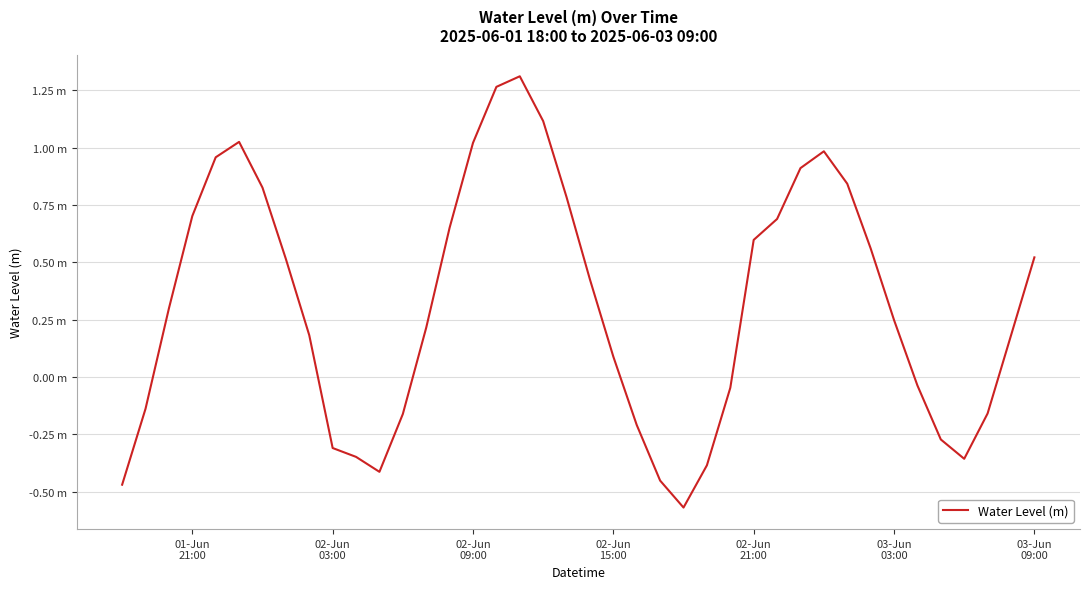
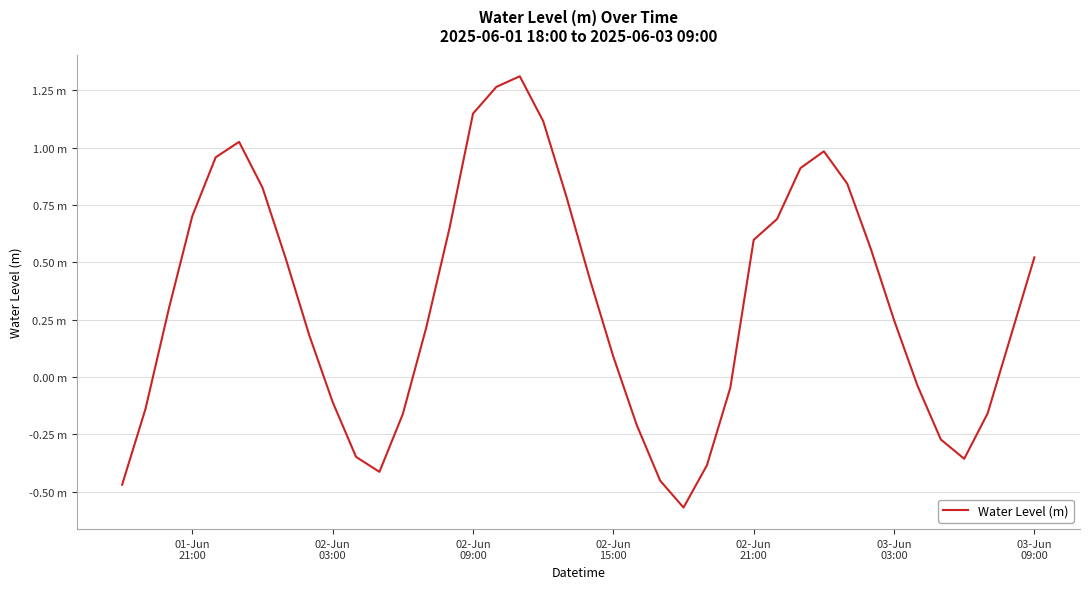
  {
    "01-Jun 21:00": "0.70 m",
-   "02-Jun 03:00": "-0.31 m",
-   "02-Jun 09:00": "1.02 m",
+   "02-Jun 03:00": "-0.11 m",
+   "02-Jun 09:00": "1.15 m",
    "02-Jun 15:00": "0.09 m",
    "02-Jun 21:00": "0.60 m",
    "03-Jun 03:00": "0.25 m",
    "03-Jun 09:00": "0.52 m"
  }
